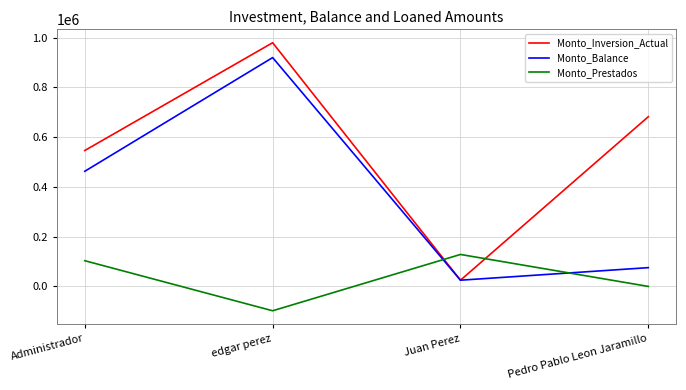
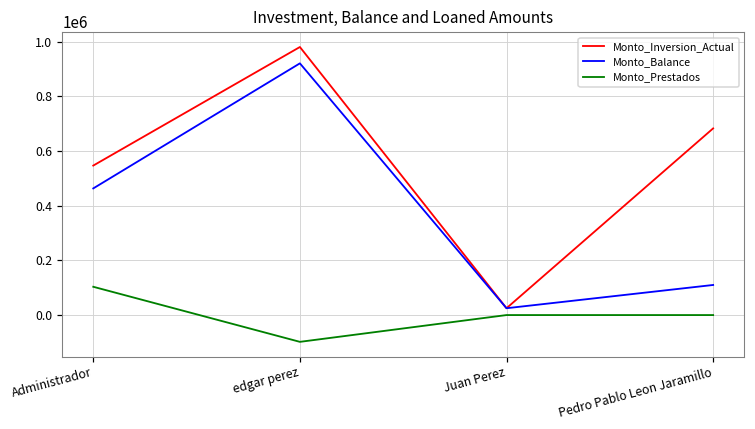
  {
    "Monto_Inversion_Actual": {
      "Administrador": 550000,
      "edgar perez": 980000,
      "Pedro Pablo Leon Jaramillo": 680000
    },
    "Monto_Balance": {
      "Administrador": 460000,
      "edgar perez": 920000,
-     "Pedro Pablo Leon Jaramillo": 80000
+     "Pedro Pablo Leon Jaramillo": 110000
    },
    "Monto_Prestados": {
      "Administrador": 100000,
      "edgar perez": -100000,
-     "Juan Perez": 130000,
+     "Juan Perez": 0,
      "Pedro Pablo Leon Jaramillo": 0
    }
  }
